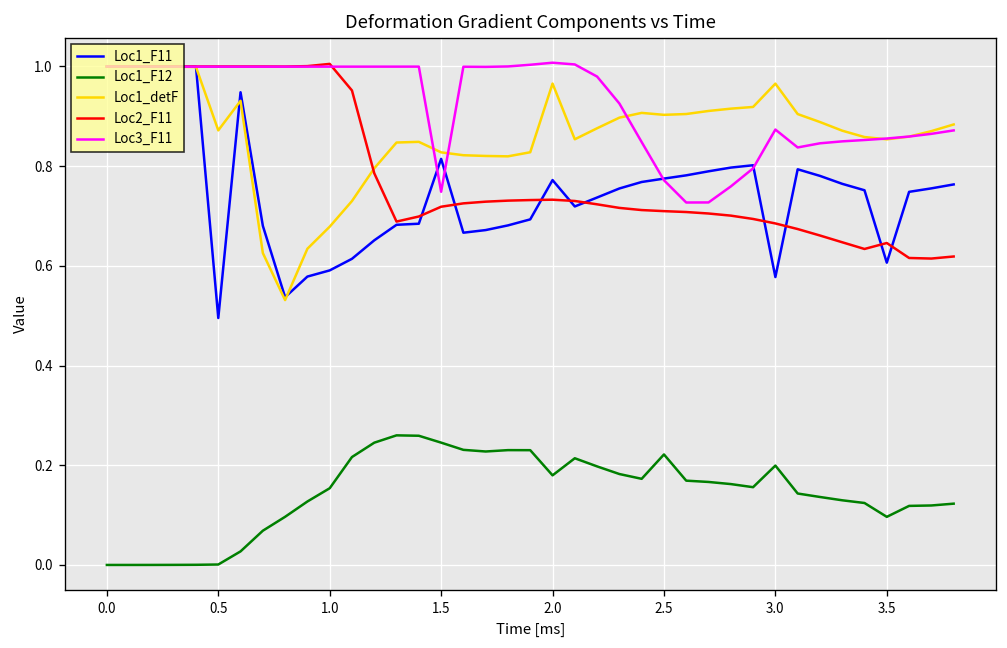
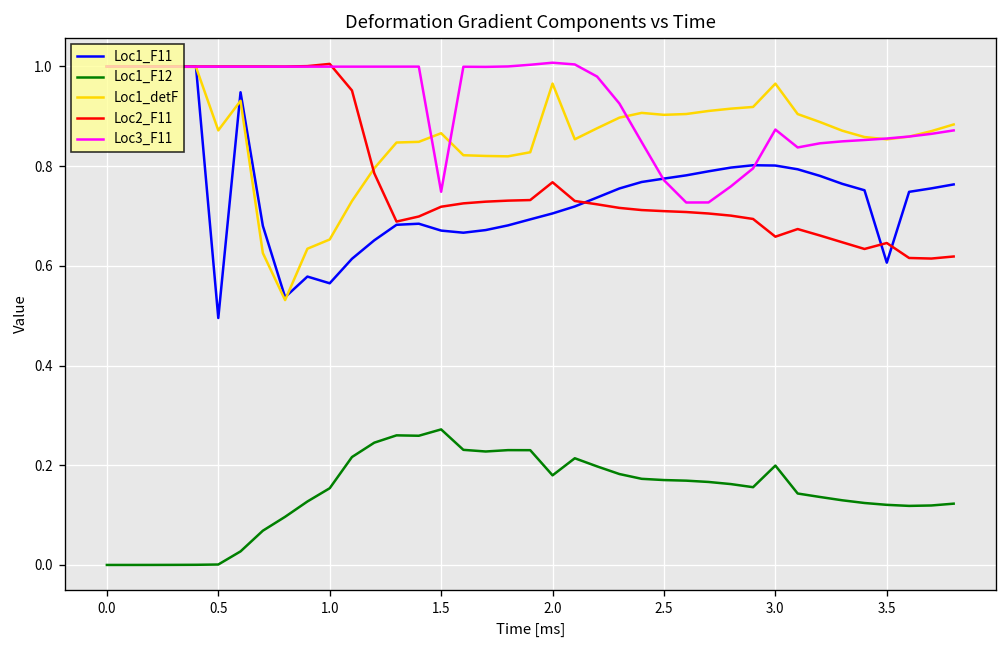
  {
    "Loc1_F11": {
      "0.5": 0.50,
-     "1.0": 0.59,
-     "1.5": 0.81,
-     "2.0": 0.77,
-     "3.0": 0.58,
+     "1.0": 0.57,
+     "1.5": 0.67,
+     "2.0": 0.71,
+     "3.0": 0.80,
      "3.5": 0.61
    },
    "Loc1_F12": {
      "0.0": 0.00,
      "0.5": 0.00,
      "1.0": 0.15,
-     "1.5": 0.25,
+     "1.5": 0.27,
      "2.0": 0.18,
-     "2.5": 0.22,
+     "2.5": 0.17,
      "3.0": 0.20,
-     "3.5": 0.10
+     "3.5": 0.12
    },
    "Loc1_detF": {
      "0.5": 0.87,
-     "1.0": 0.68,
-     "1.5": 0.83,
+     "1.0": 0.65,
+     "1.5": 0.87,
      "2.0": 0.97,
      "2.5": 0.90,
      "3.0": 0.97
    },
    "Loc2_F11": {
      "1.5": 0.72,
-     "2.0": 0.73,
+     "2.0": 0.77,
      "2.5": 0.71,
-     "3.0": 0.69,
+     "3.0": 0.66,
      "3.5": 0.65
    },
    "Loc3_F11": {
      "1.5": 0.75,
      "2.0": 1.01,
      "3.0": 0.87
    }
  }
